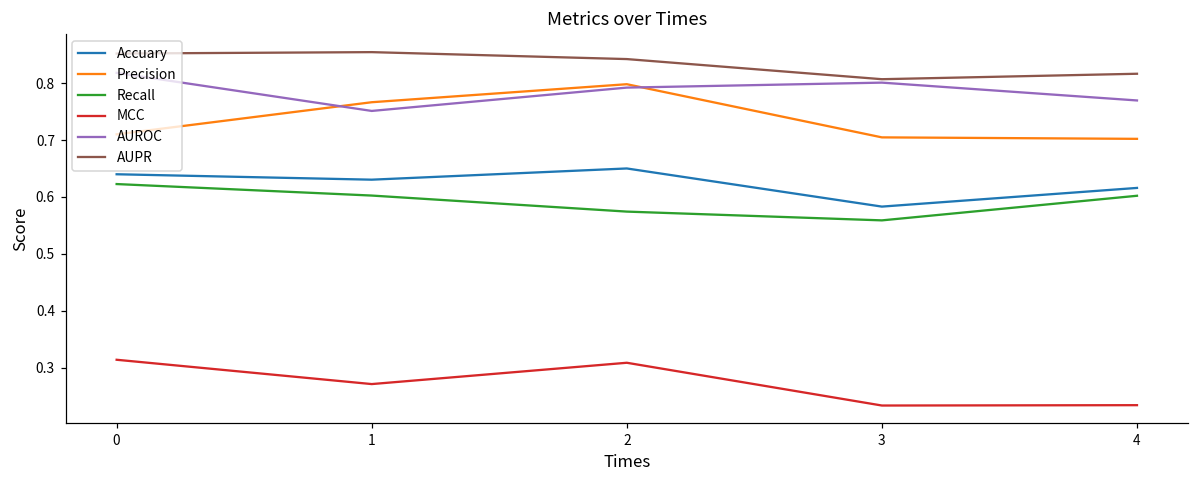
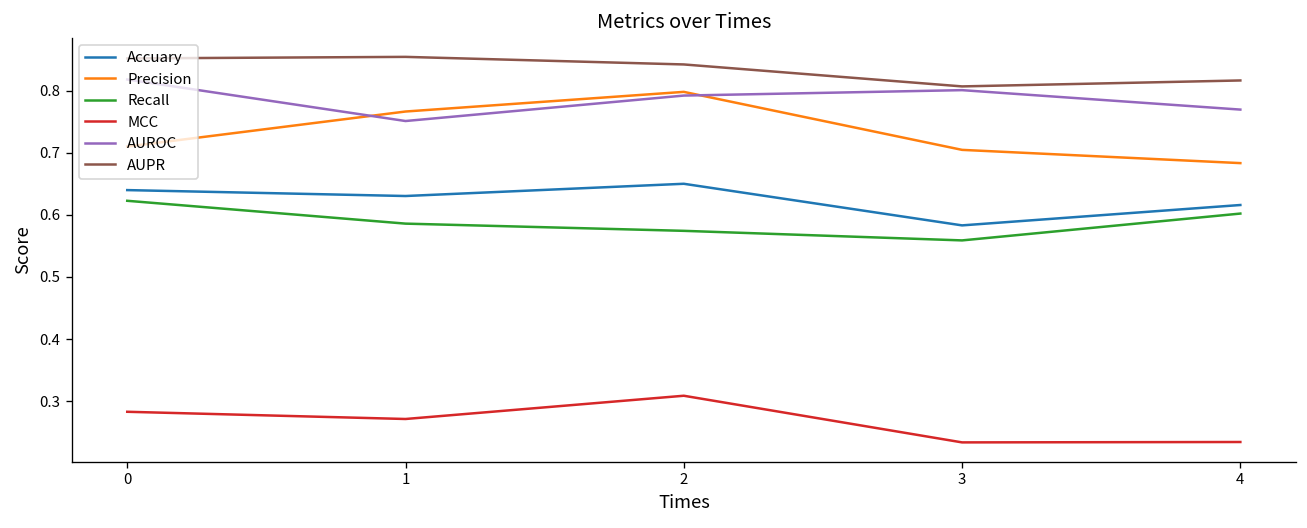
  {
    "Accuary": {
      "0": 0.64,
      "1": 0.63,
      "2": 0.65,
      "3": 0.58,
      "4": 0.62
    },
    "Precision": {
      "1": 0.77,
      "2": 0.80,
      "3": 0.70,
-     "4": 0.70
+     "4": 0.68
    },
    "Recall": {
      "0": 0.62,
-     "1": 0.60,
+     "1": 0.59,
      "2": 0.57,
      "3": 0.56,
      "4": 0.60
    },
    "MCC": {
-     "0": 0.31,
+     "0": 0.28,
      "1": 0.27,
      "2": 0.31,
      "3": 0.23,
      "4": 0.23
    },
    "AUROC": {
      "1": 0.75,
      "2": 0.79,
      "3": 0.80,
      "4": 0.77
    },
    "AUPR": {
      "1": 0.85,
      "2": 0.84,
      "3": 0.81,
      "4": 0.82
    }
  }
